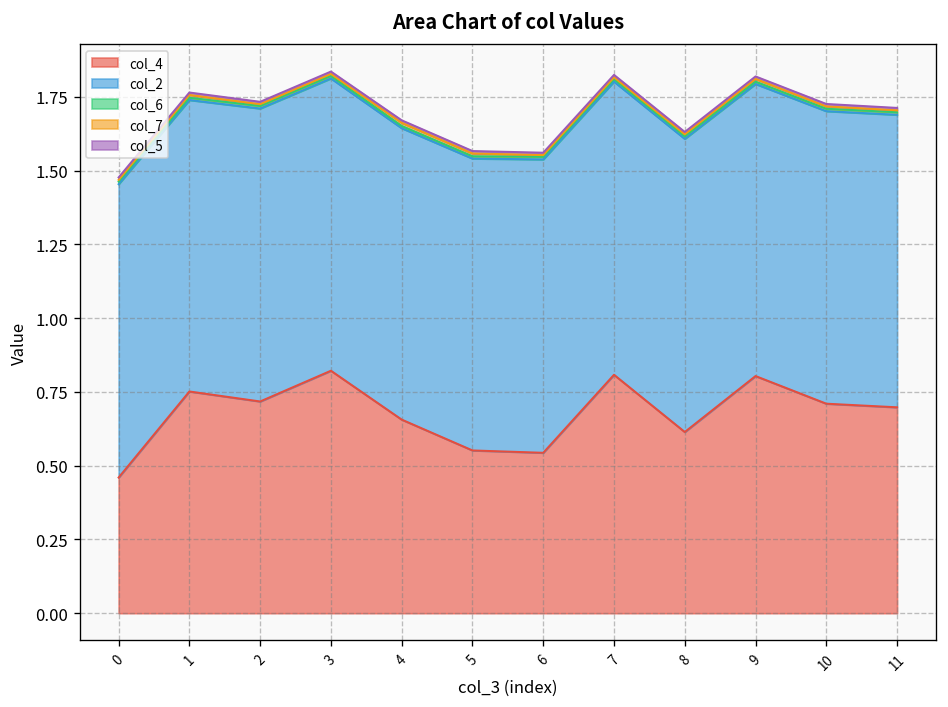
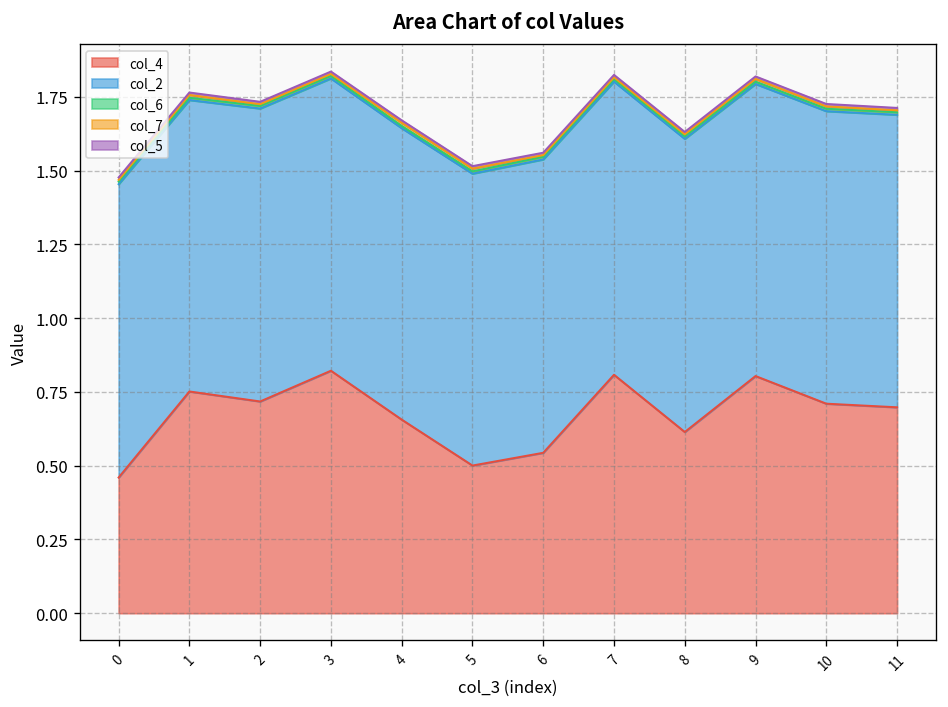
  {
    "col_4": {
      "0": 0.46,
      "1": 0.75,
      "2": 0.72,
      "3": 0.82,
      "4": 0.66,
-     "5": 0.55,
+     "5": 0.50,
      "6": 0.54,
      "7": 0.81,
      "8": 0.61,
      "9": 0.80,
      "10": 0.71,
      "11": 0.70
    }
  }
